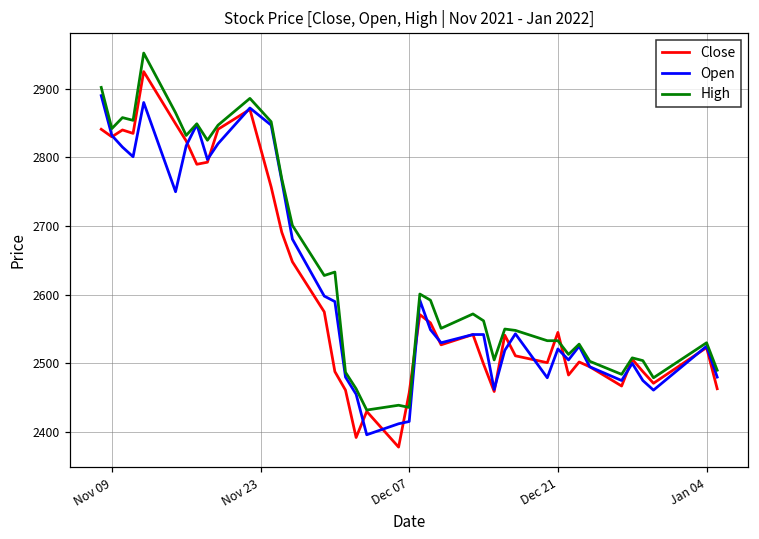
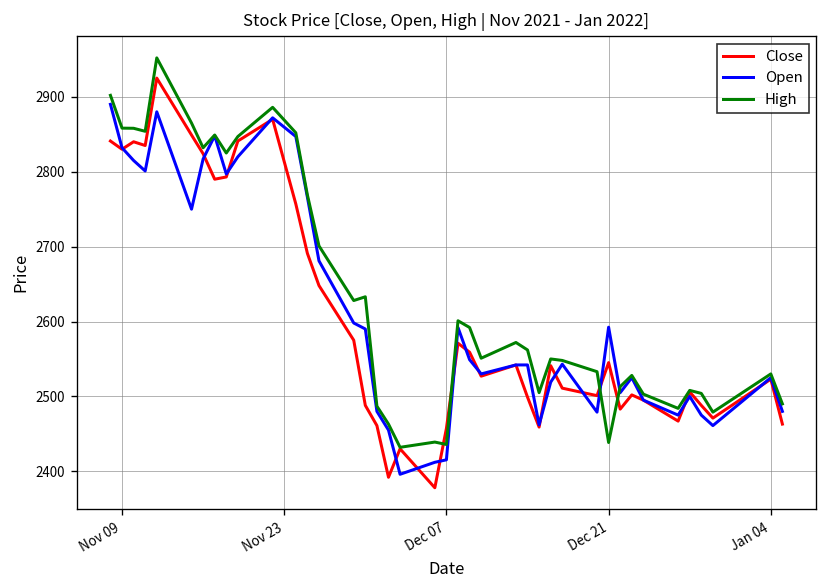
  {
    "Close": {
      "Dec 07": 2460,
      "Dec 21": 2550
    },
    "Open": {
      "Dec 07": 2420,
-     "Dec 21": 2520
+     "Dec 21": 2590
    },
    "High": {
-     "Nov 09": 2840,
+     "Nov 09": 2860,
      "Dec 07": 2440,
-     "Dec 21": 2530,
+     "Dec 21": 2440,
      "Jan 04": 2530
    }
  }
